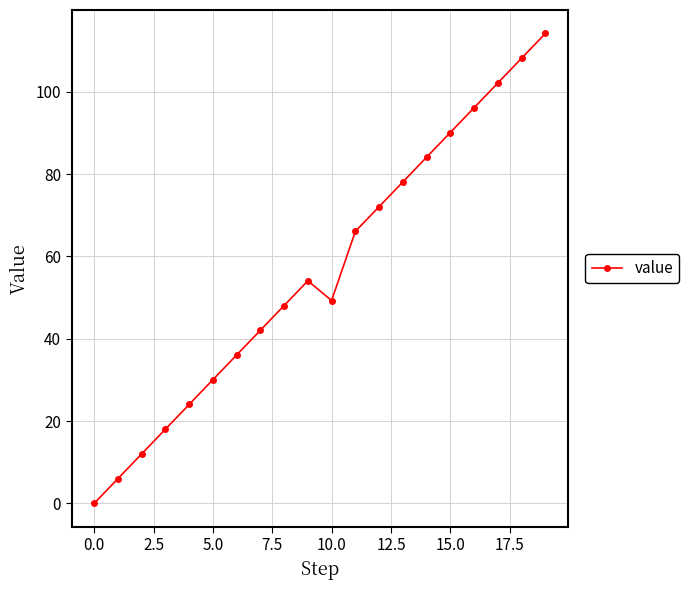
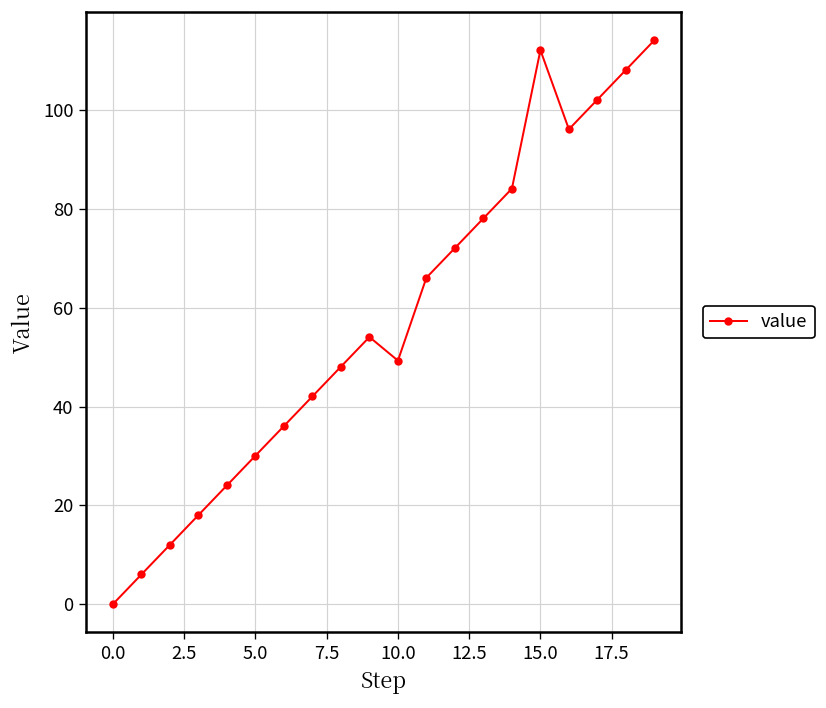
  {
    "0.0": 0,
    "5.0": 30,
    "10.0": 49,
-   "15.0": 90
+   "15.0": 112
  }
